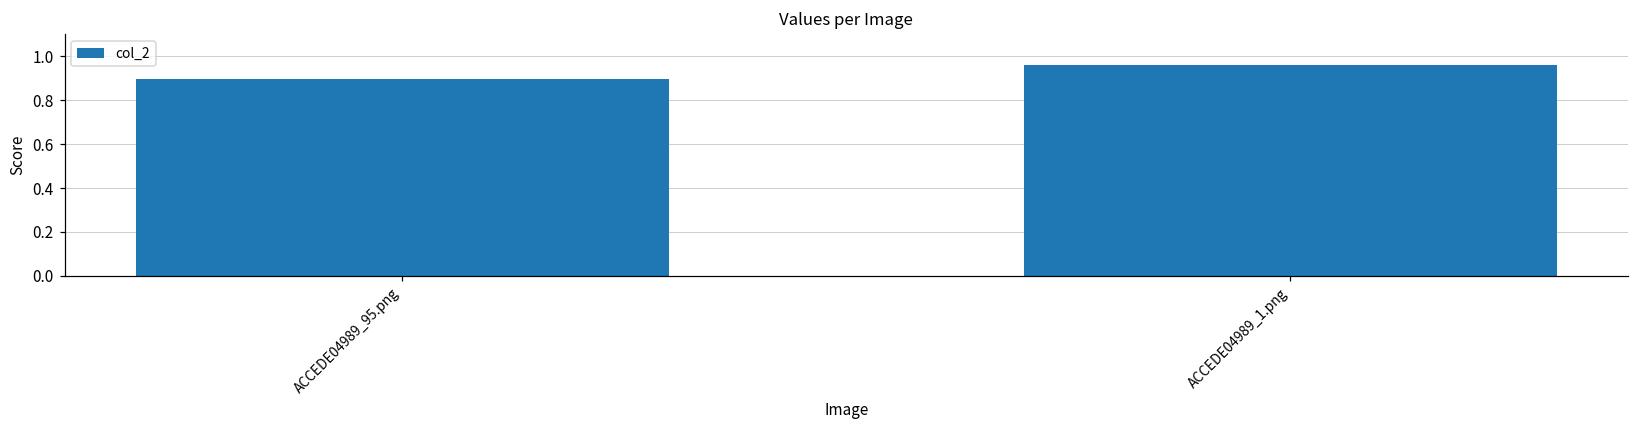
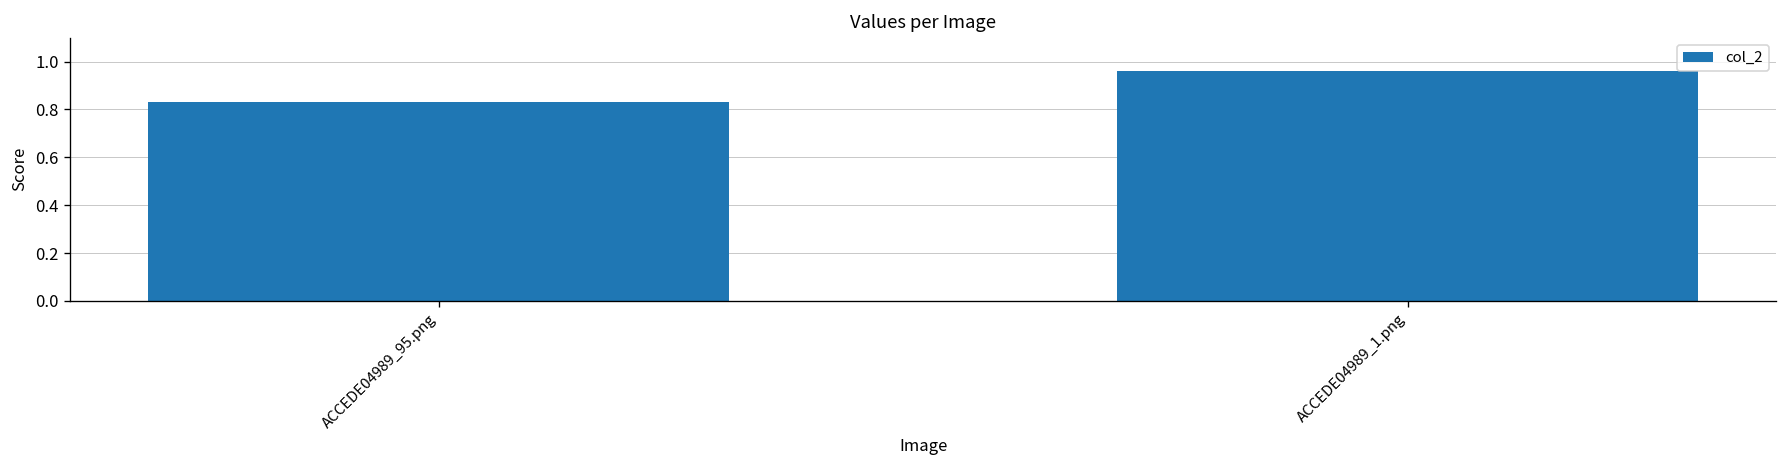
  {
-   "ACCEDE04989_95.png": 0.90,
+   "ACCEDE04989_95.png": 0.83,
    "ACCEDE04989_1.png": 0.96
  }
